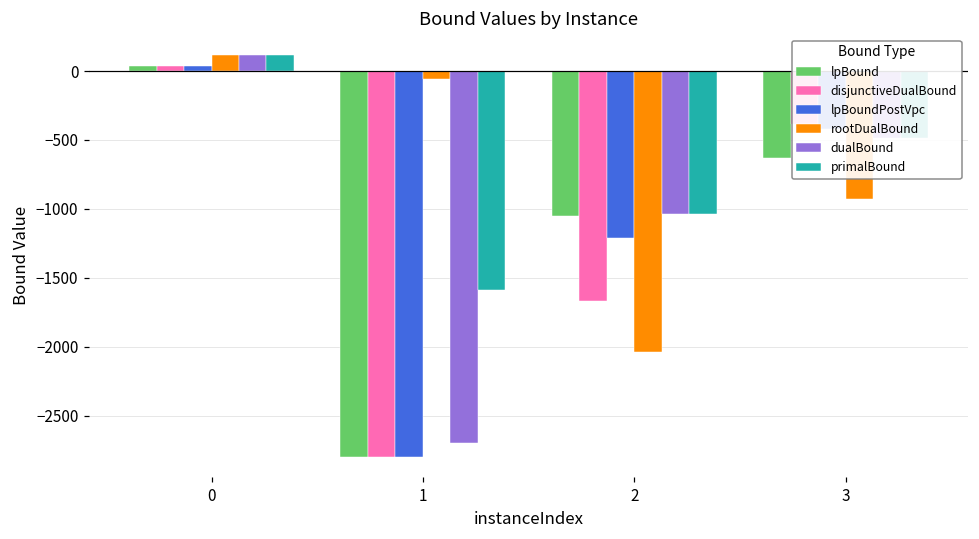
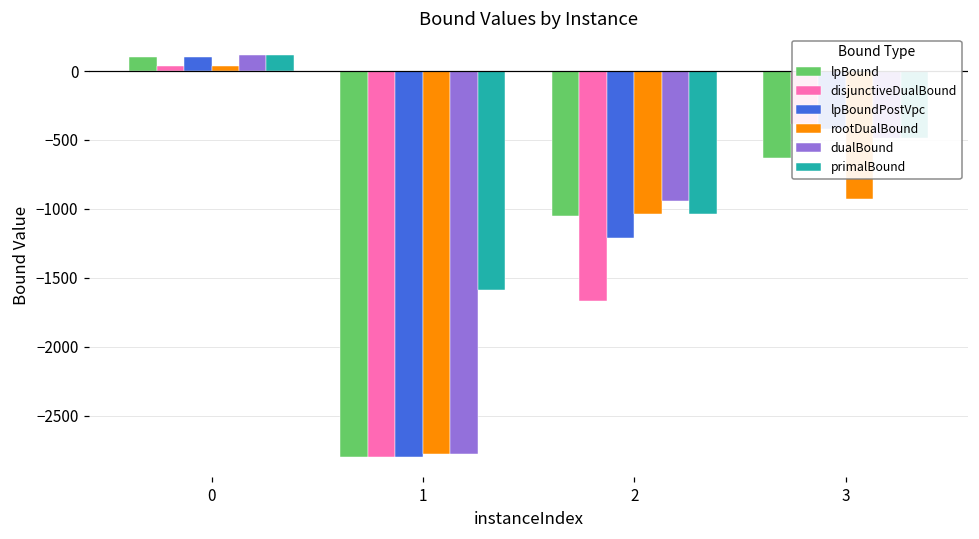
  {
    "lpBound": {
-     "0": 40,
+     "0": 100,
      "1": -2800,
      "2": -1050,
      "3": -630
    },
    "disjunctiveDualBound": {
      "0": 40,
      "1": -2800,
      "2": -1660
    },
    "lpBoundPostVpc": {
-     "0": 40,
+     "0": 100,
      "1": -2800,
      "2": -1210
    },
    "rootDualBound": {
-     "0": 110,
-     "1": -60,
-     "2": -2040,
+     "0": 40,
+     "1": -2780,
+     "2": -1040,
      "3": -930
    },
    "dualBound": {
      "0": 120,
-     "1": -2690,
-     "2": -1040
+     "1": -2780,
+     "2": -940
    },
    "primalBound": {
      "0": 120,
      "1": -1590,
      "2": -1040
    }
  }
